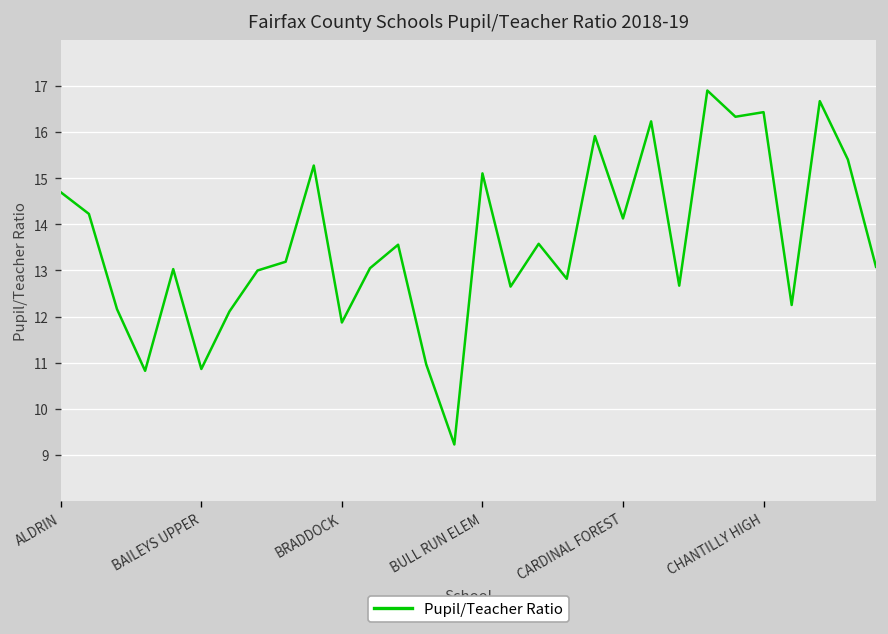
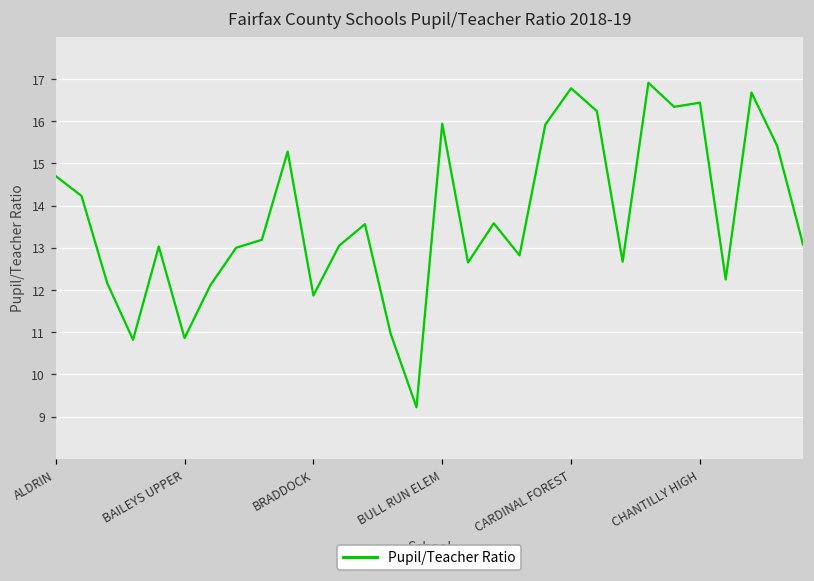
  {
    "ALDRIN": 14.7,
    "BAILEYS UPPER": 10.9,
    "BRADDOCK": 11.9,
-   "BULL RUN ELEM": 15.1,
-   "CARDINAL FOREST": 14.1,
+   "BULL RUN ELEM": 15.9,
+   "CARDINAL FOREST": 16.8,
    "CHANTILLY HIGH": 16.4
  }
